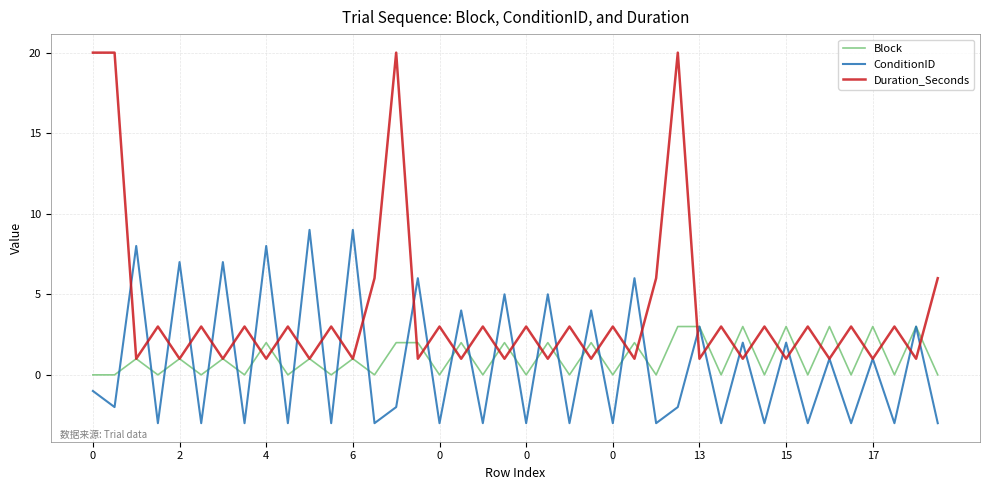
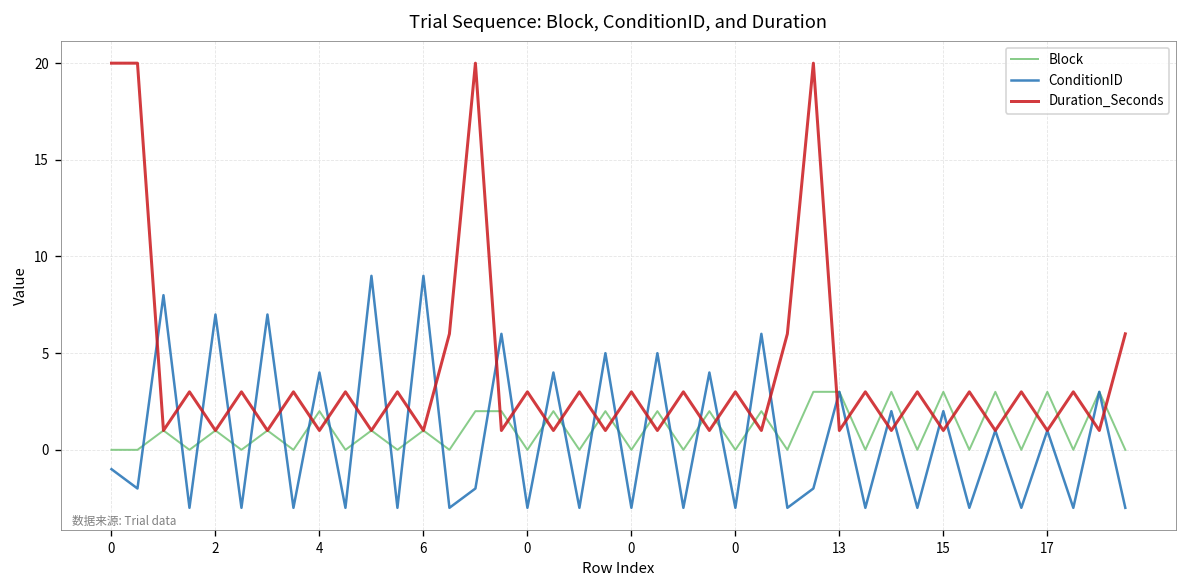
  {
    "Block": {
      "4": 2
    },
    "ConditionID": {
-     "4": 8
+     "4": 4
    },
    "Duration_Seconds": {
      "4": 1
    }
  }
